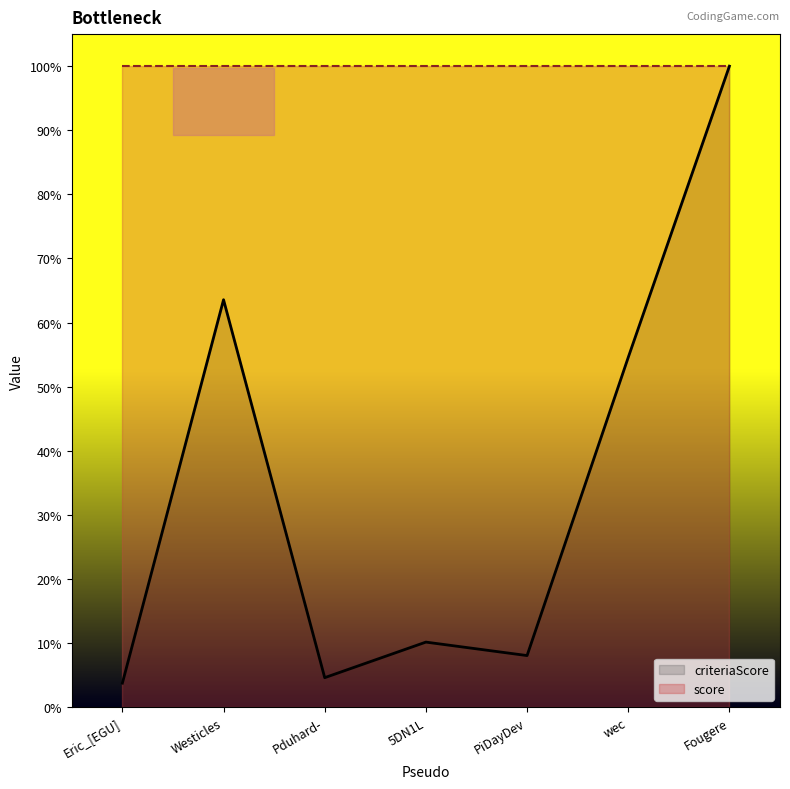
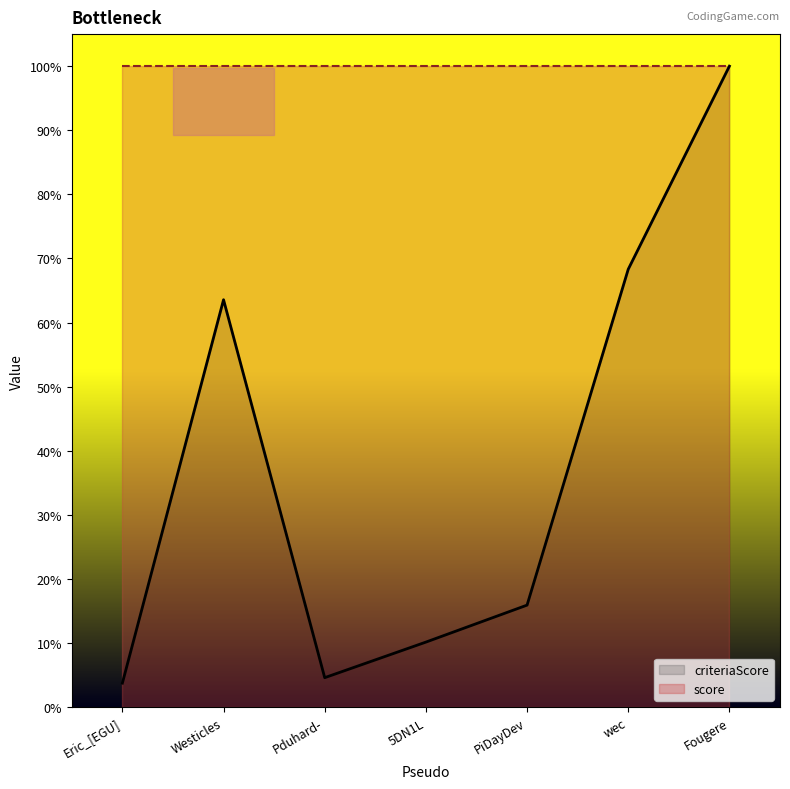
  {
    "criteriaScore": {
      "Eric_[EGU]": "4%",
      "Westicles": "64%",
      "Pduhard-": "5%",
      "5DN1L": "10%",
-     "PiDayDev": "8%",
-     "wec": "55%"
+     "PiDayDev": "16%",
+     "wec": "68%"
    },
    "score": {
      "Eric_[EGU]": "100%",
      "Westicles": "100%",
      "Pduhard-": "100%",
      "5DN1L": "100%",
      "PiDayDev": "100%",
      "wec": "100%"
    }
  }
